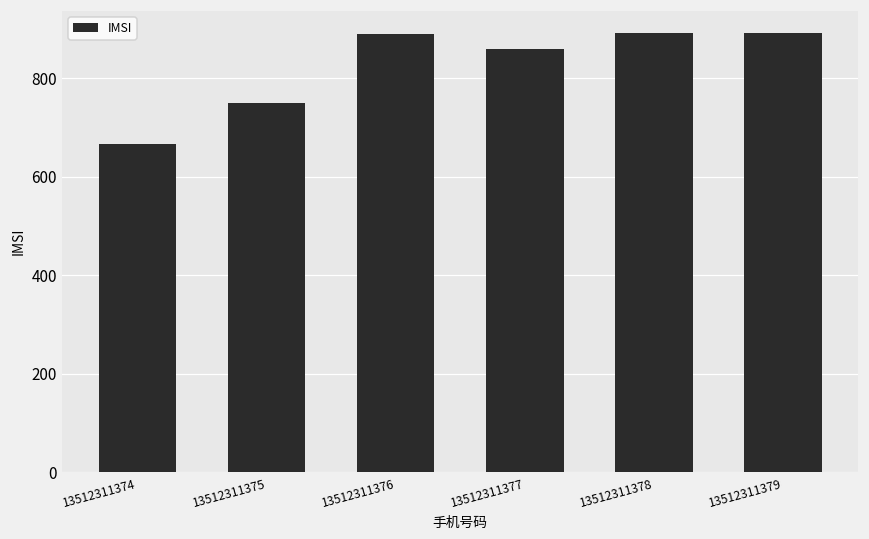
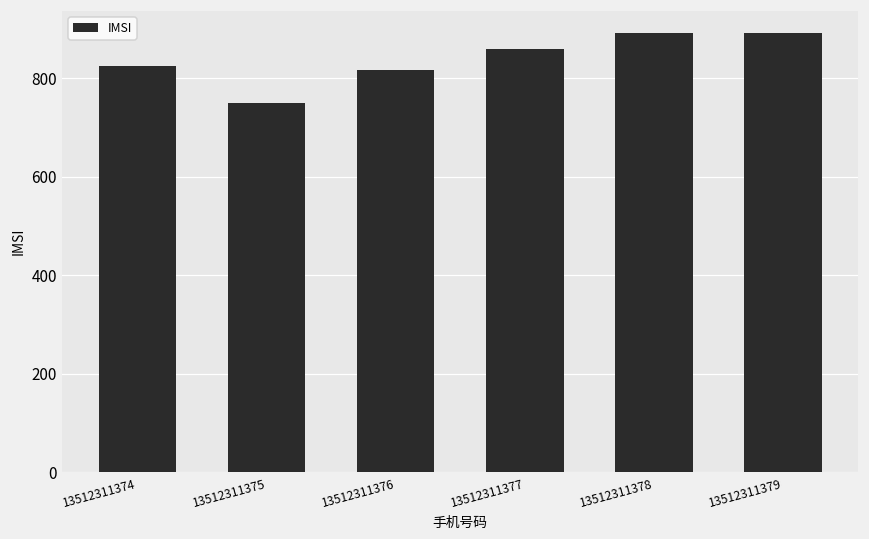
  {
-   "13512311374": 670,
+   "13512311374": 820,
    "13512311375": 750,
-   "13512311376": 890,
+   "13512311376": 820,
    "13512311377": 860,
    "13512311378": 890,
    "13512311379": 890
  }
